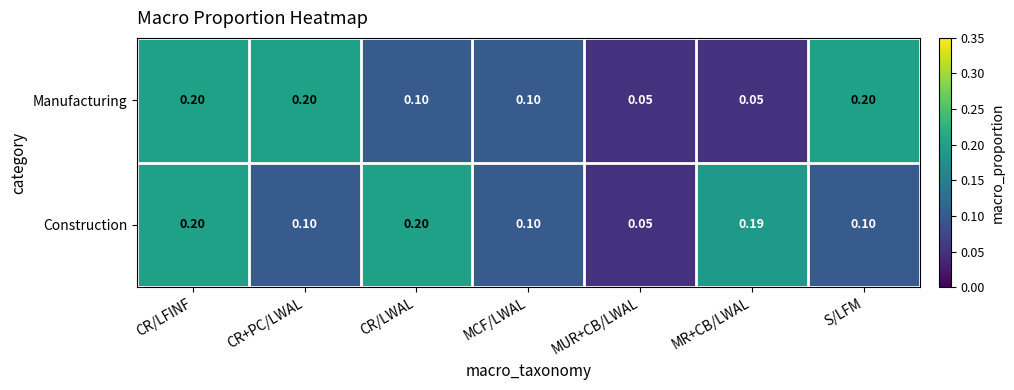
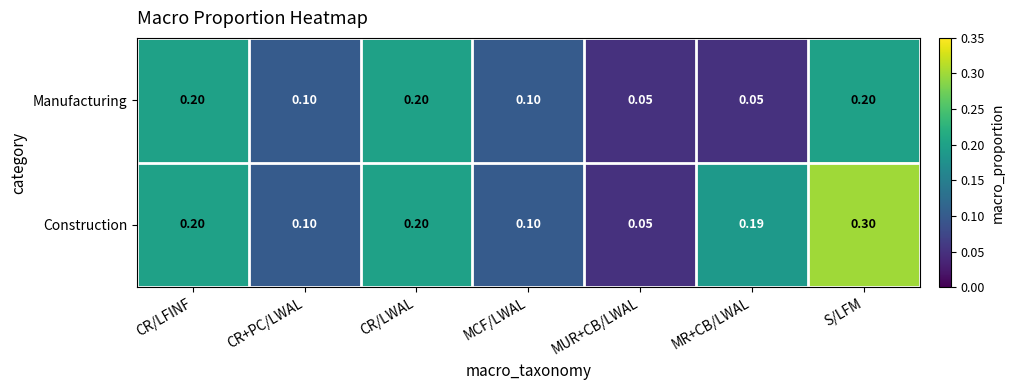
  {
    "Manufacturing": {
      "CR/LFINF": 0.20,
-     "CR+PC/LWAL": 0.20,
-     "CR/LWAL": 0.10,
+     "CR+PC/LWAL": 0.10,
+     "CR/LWAL": 0.20,
      "MCF/LWAL": 0.10,
      "MUR+CB/LWAL": 0.05,
      "MR+CB/LWAL": 0.05,
      "S/LFM": 0.20
    },
    "Construction": {
      "CR/LFINF": 0.20,
      "CR+PC/LWAL": 0.10,
      "CR/LWAL": 0.20,
      "MCF/LWAL": 0.10,
      "MUR+CB/LWAL": 0.05,
      "MR+CB/LWAL": 0.19,
-     "S/LFM": 0.10
+     "S/LFM": 0.30
    }
  }
